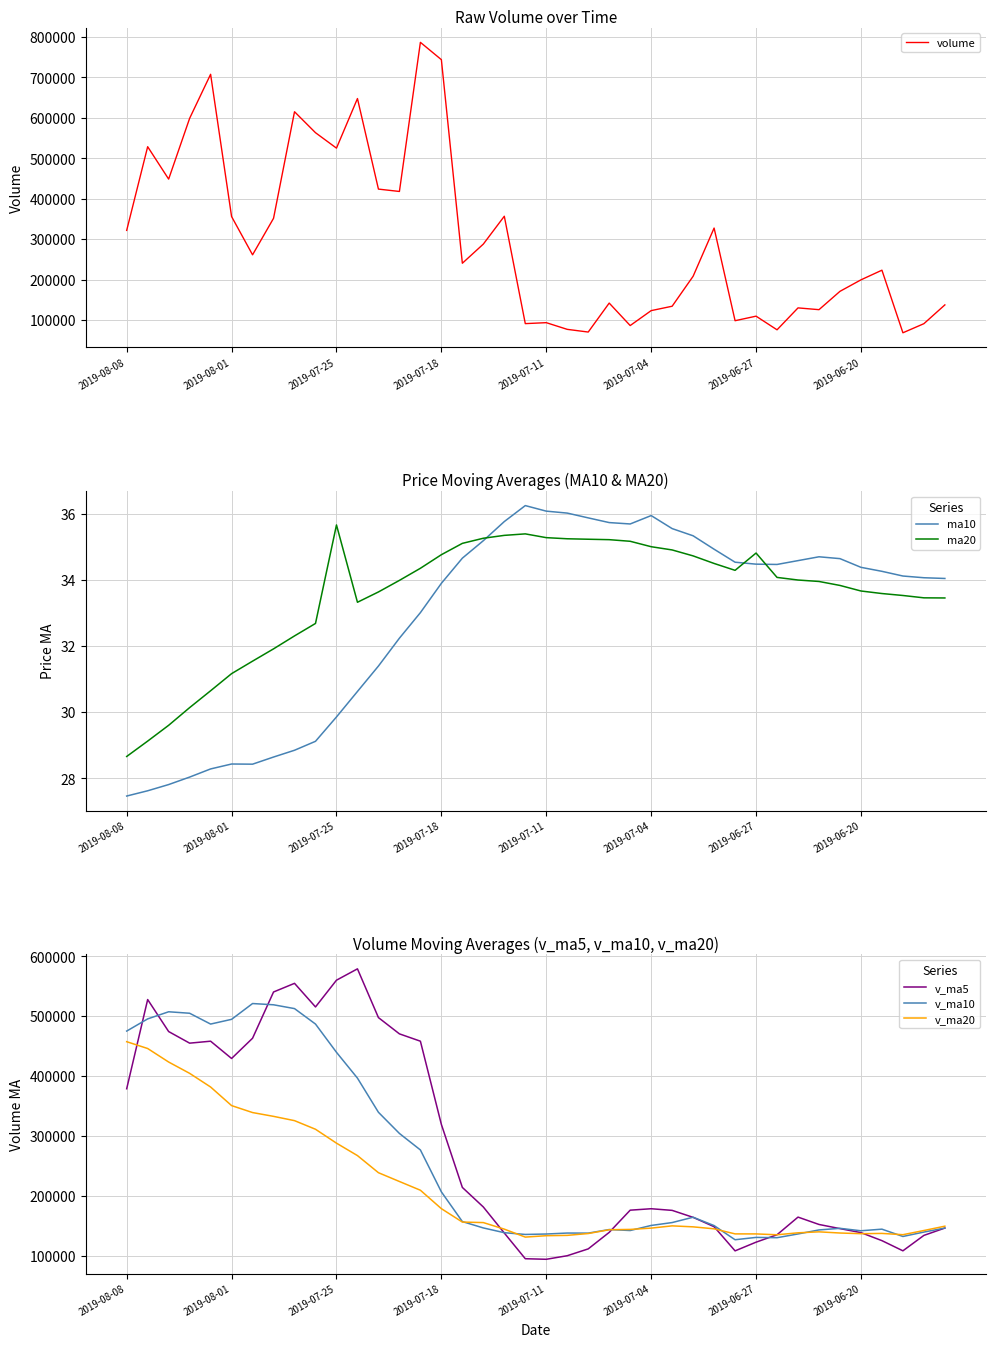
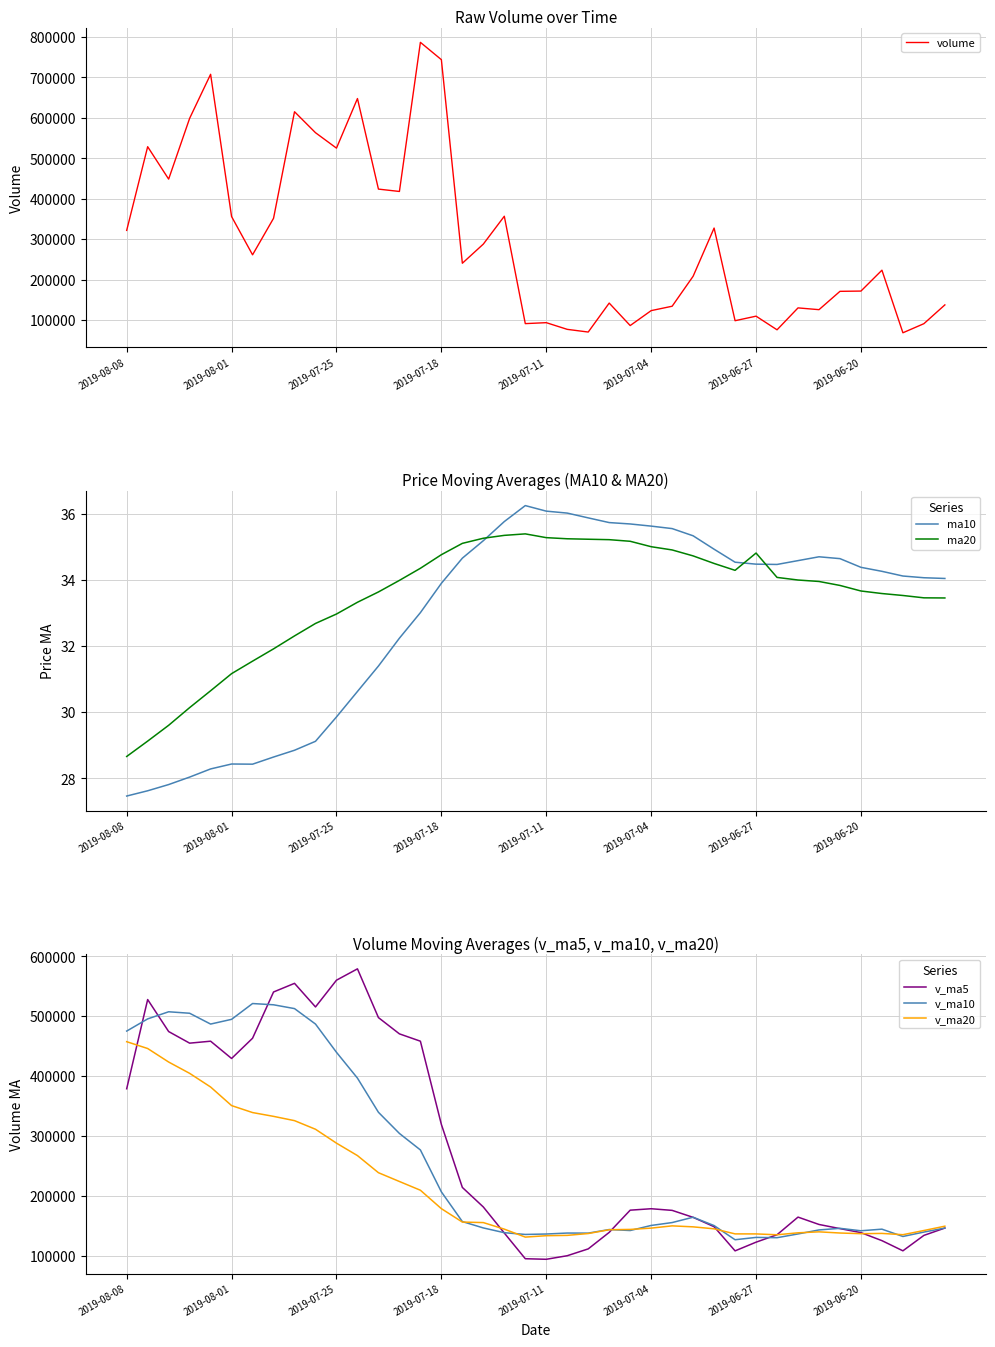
  {
    "Raw Volume over Time": {
      "2019-08-08": 320000,
      "2019-08-01": 360000,
      "2019-07-25": 530000,
      "2019-07-18": 740000,
      "2019-07-11": 90000,
      "2019-07-04": 120000,
      "2019-06-27": 110000,
-     "2019-06-20": 200000
+     "2019-06-20": 170000
    },
    "Price Moving Averages (MA10 & MA20)": {
      "ma10": {
        "2019-08-08": 27.5,
        "2019-08-01": 28.4,
        "2019-07-25": 29.9,
        "2019-07-18": 33.9,
        "2019-07-11": 36.1,
-       "2019-07-04": 36.0,
+       "2019-07-04": 35.6,
        "2019-06-27": 34.5,
        "2019-06-20": 34.4
      },
      "ma20": {
        "2019-08-08": 28.7,
        "2019-08-01": 31.2,
-       "2019-07-25": 35.7,
+       "2019-07-25": 33.0,
        "2019-07-18": 34.8,
        "2019-07-11": 35.3,
        "2019-07-04": 35.0,
        "2019-06-27": 34.8,
        "2019-06-20": 33.7
      }
    },
    "Volume Moving Averages (v_ma5, v_ma10, v_ma20)": {
      "v_ma5": {
        "2019-08-08": 380000,
        "2019-08-01": 430000,
        "2019-07-25": 560000,
        "2019-07-18": 320000,
        "2019-07-11": 90000,
        "2019-07-04": 180000,
        "2019-06-27": 120000
      },
      "v_ma10": {
        "2019-08-08": 480000,
        "2019-08-01": 490000,
        "2019-07-25": 440000,
        "2019-07-18": 210000,
        "2019-07-04": 150000,
        "2019-06-27": 130000
      },
      "v_ma20": {
        "2019-08-08": 460000,
        "2019-08-01": 350000,
        "2019-07-25": 290000,
        "2019-07-18": 180000,
        "2019-07-04": 150000,
        "2019-06-27": 140000
      }
    }
  }
